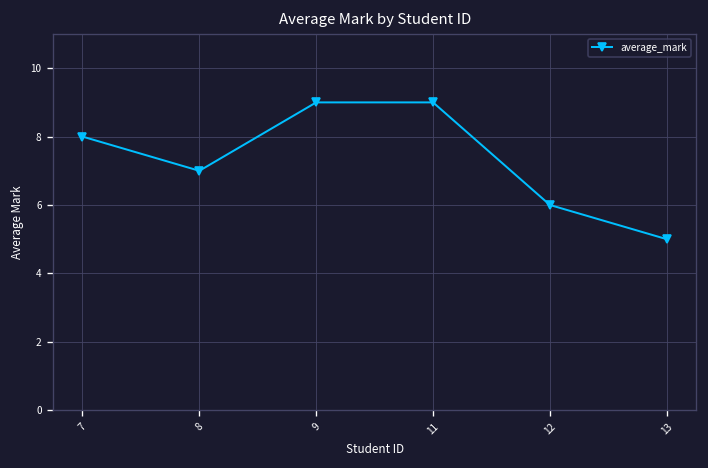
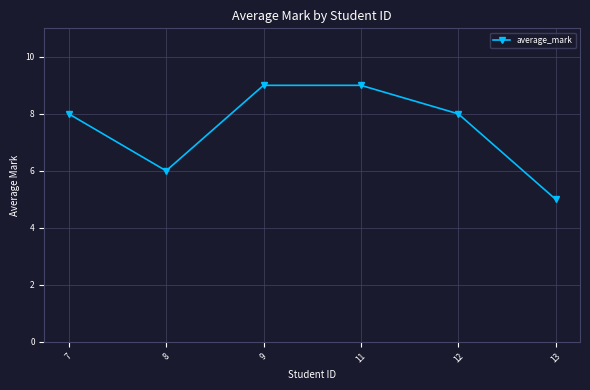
  {
    "7": 8,
-   "8": 7,
+   "8": 6,
    "9": 9,
    "11": 9,
-   "12": 6,
+   "12": 8,
    "13": 5
  }
